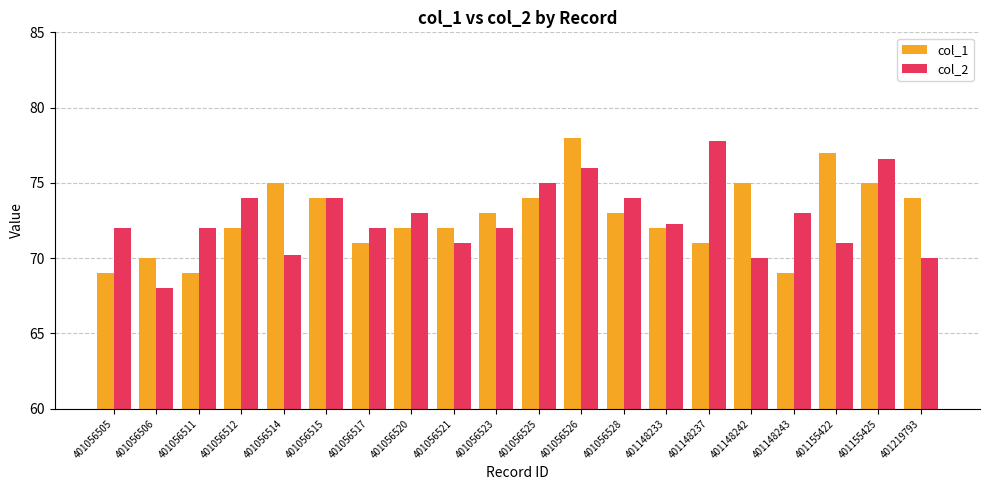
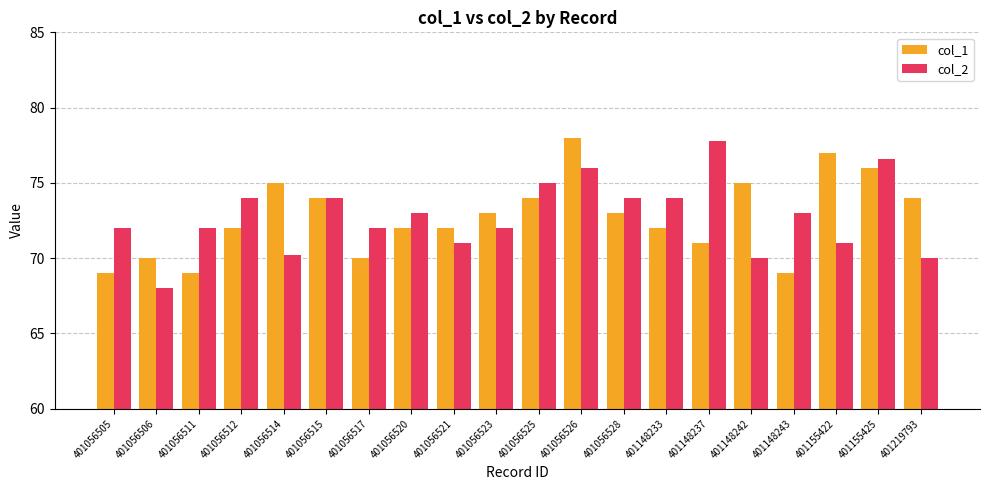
  {
    "col_1": {
      "401056505": 69,
      "401056506": 70,
      "401056511": 69,
      "401056512": 72,
      "401056514": 75,
      "401056515": 74,
-     "401056517": 71,
+     "401056517": 70,
      "401056520": 72,
      "401056521": 72,
      "401056523": 73,
      "401056525": 74,
      "401056526": 78,
      "401056528": 73,
      "401148233": 72,
      "401148237": 71,
      "401148242": 75,
      "401148243": 69,
      "401155422": 77,
-     "401155425": 75,
+     "401155425": 76,
      "401219793": 74
    },
    "col_2": {
      "401056505": 72.0,
      "401056506": 68.0,
      "401056511": 72.0,
      "401056512": 74.0,
      "401056514": 70.2,
      "401056515": 74.0,
      "401056517": 72.0,
      "401056520": 73.0,
      "401056521": 71.0,
      "401056523": 72.0,
      "401056525": 75.0,
      "401056526": 76.0,
      "401056528": 74.0,
-     "401148233": 72.3,
+     "401148233": 74.0,
      "401148237": 77.8,
      "401148242": 70.0,
      "401148243": 73.0,
      "401155422": 71.0,
      "401155425": 76.6,
      "401219793": 70.0
    }
  }
